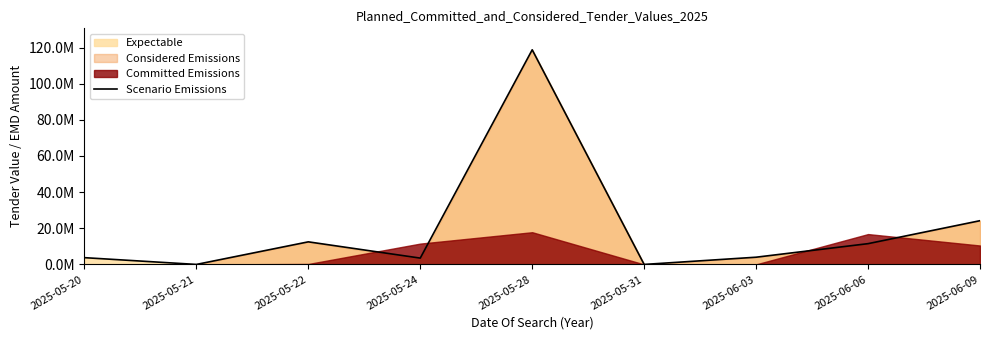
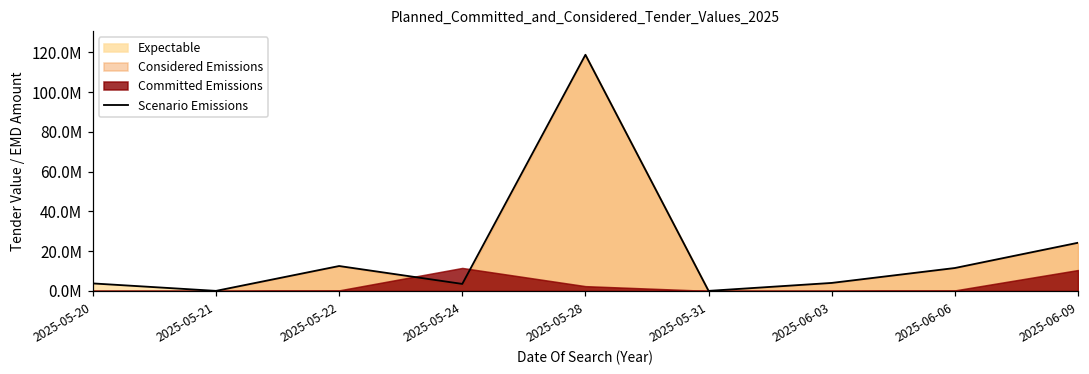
  {
    "Committed Emissions": {
      "2025-05-24": 12000000,
-     "2025-05-28": 18000000,
-     "2025-06-06": 17000000,
+     "2025-05-28": 2000000,
+     "2025-06-06": 0,
      "2025-06-09": 10000000
    }
  }
